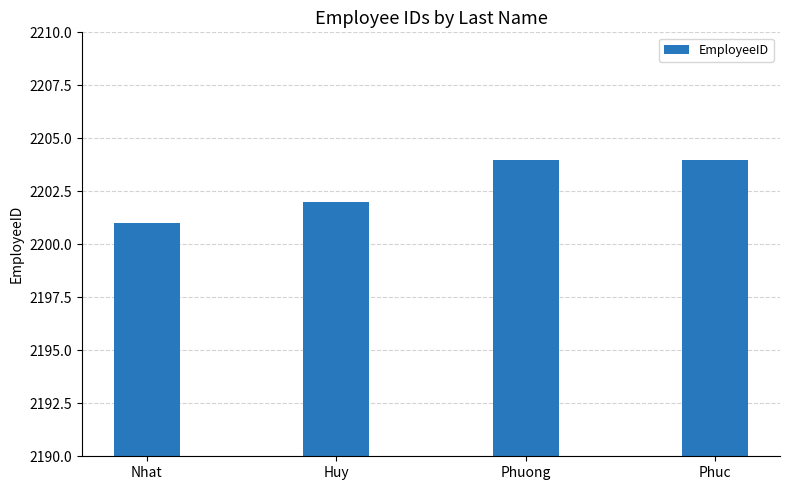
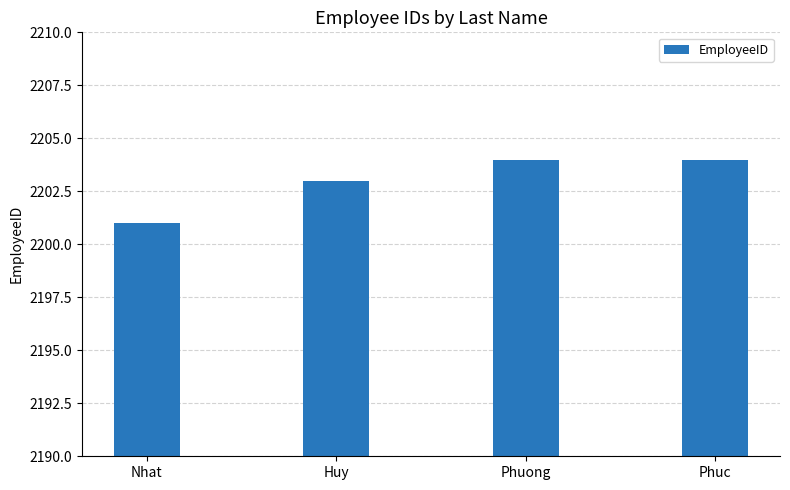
  {
    "Nhat": 2201,
-   "Huy": 2202,
+   "Huy": 2203,
    "Phuong": 2204,
    "Phuc": 2204
  }
